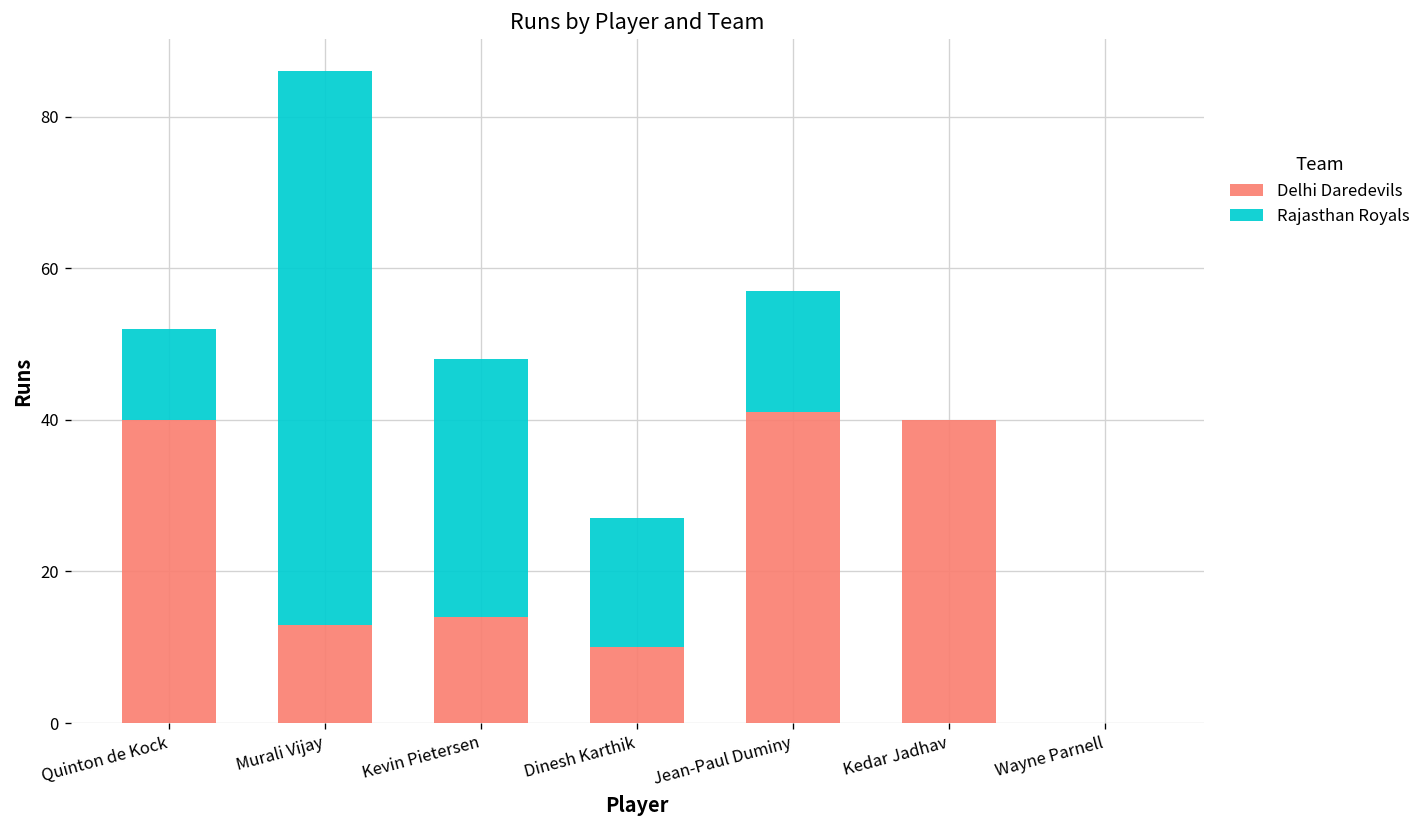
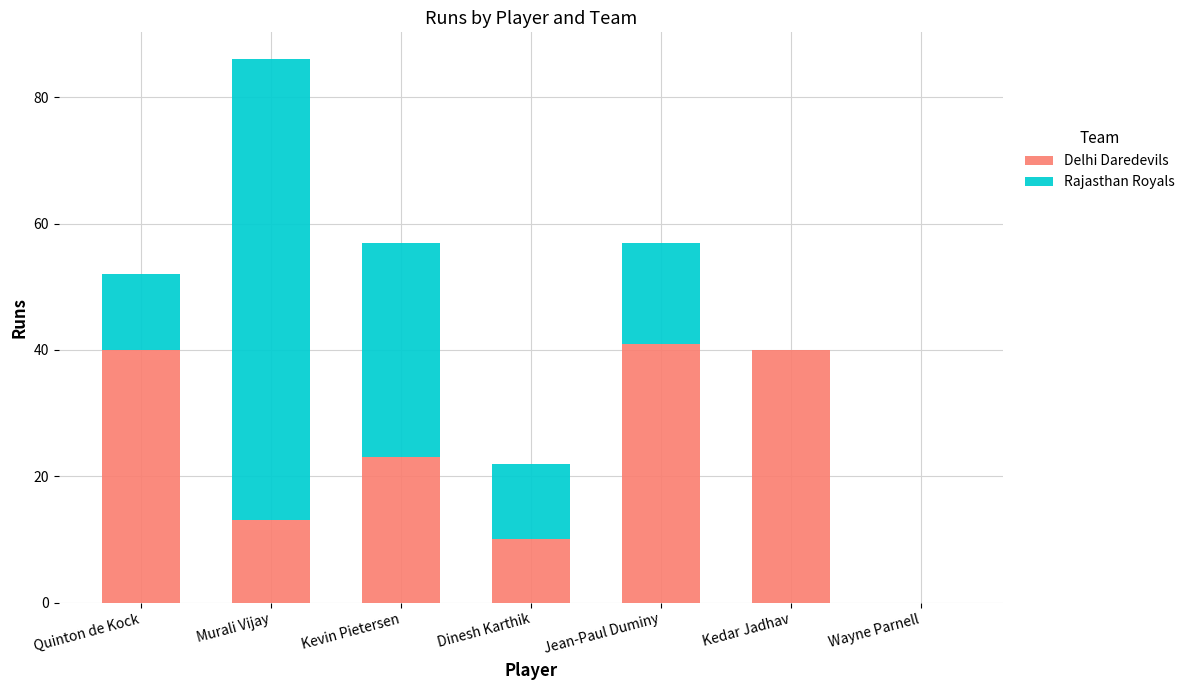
  {
    "Delhi Daredevils": {
      "Quinton de Kock": 40,
      "Murali Vijay": 13,
-     "Kevin Pietersen": 14,
+     "Kevin Pietersen": 23,
      "Dinesh Karthik": 10,
      "Jean-Paul Duminy": 41,
      "Kedar Jadhav": 40,
      "Wayne Parnell": 0
    },
    "Rajasthan Royals": {
      "Quinton de Kock": 12,
      "Murali Vijay": 73,
      "Kevin Pietersen": 34,
-     "Dinesh Karthik": 17,
+     "Dinesh Karthik": 12,
      "Jean-Paul Duminy": 16,
      "Kedar Jadhav": 0,
      "Wayne Parnell": 0
    }
  }
